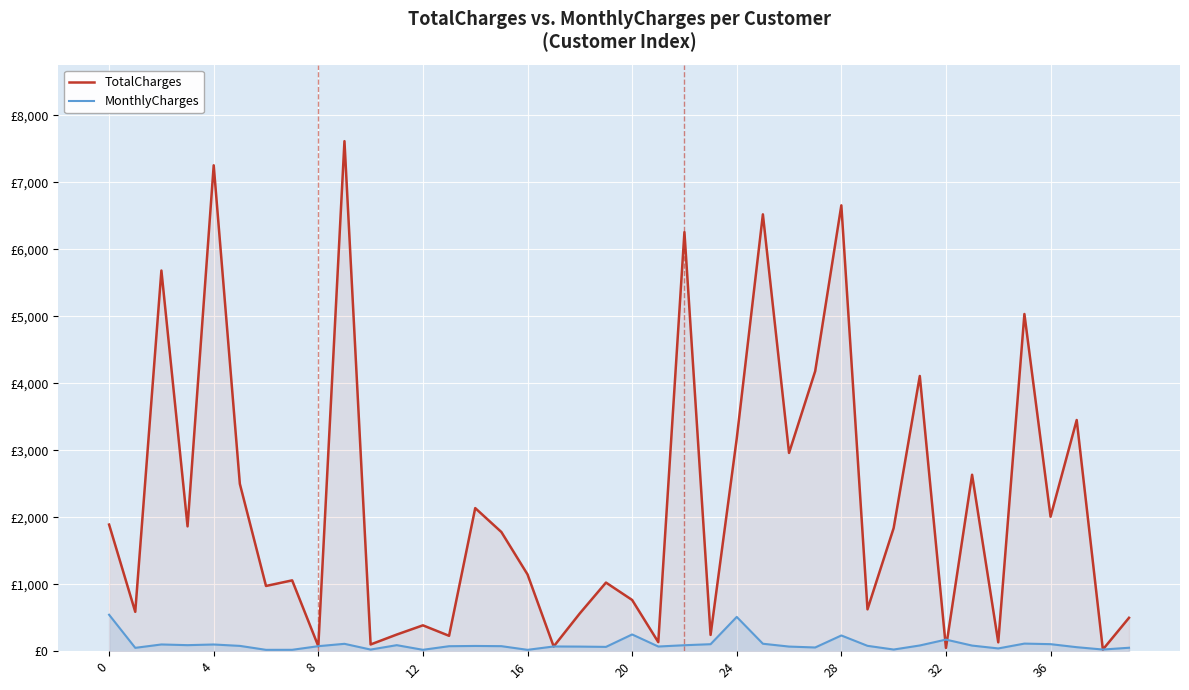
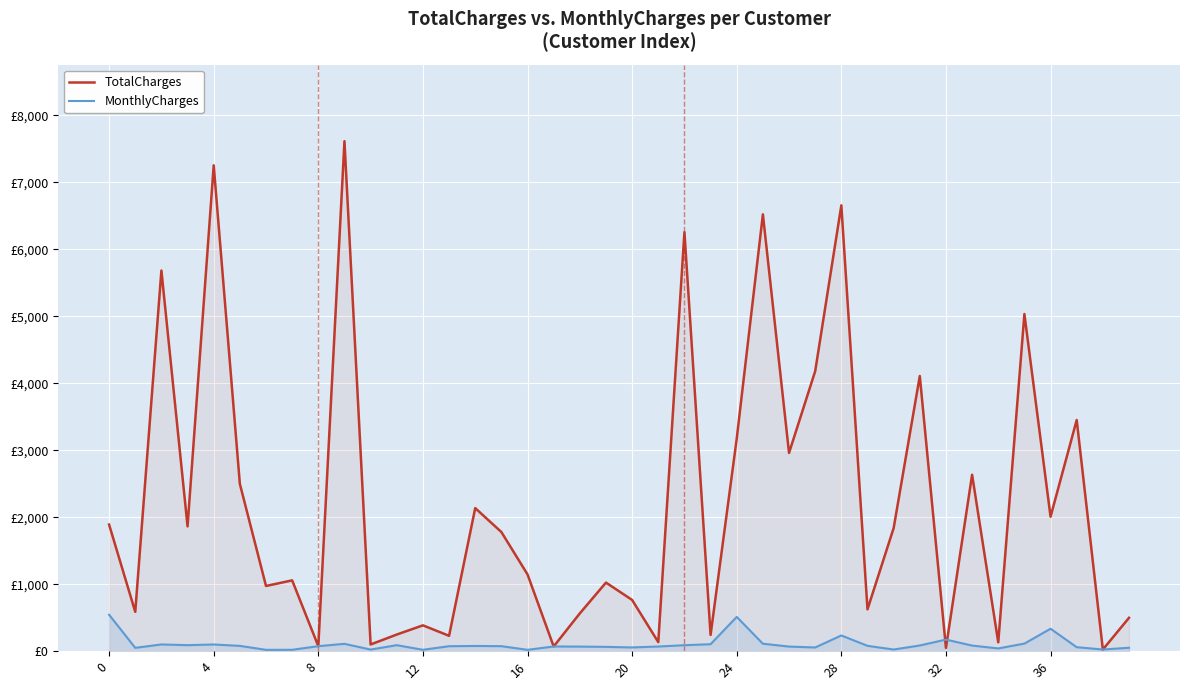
  {
    "TotalCharges": {
      "0": "£1,900",
      "4": "£7,300",
      "12": "£400",
      "16": "£1,100",
      "20": "£800",
      "24": "£3,200",
      "28": "£6,700",
      "32": "£0",
      "36": "£2,000"
    },
    "MonthlyCharges": {
      "0": "£500",
      "4": "£100",
      "12": "£0",
      "16": "£0",
-     "20": "£200",
+     "20": "£100",
      "24": "£500",
      "28": "£200",
      "32": "£200",
-     "36": "£100"
+     "36": "£300"
    }
  }
